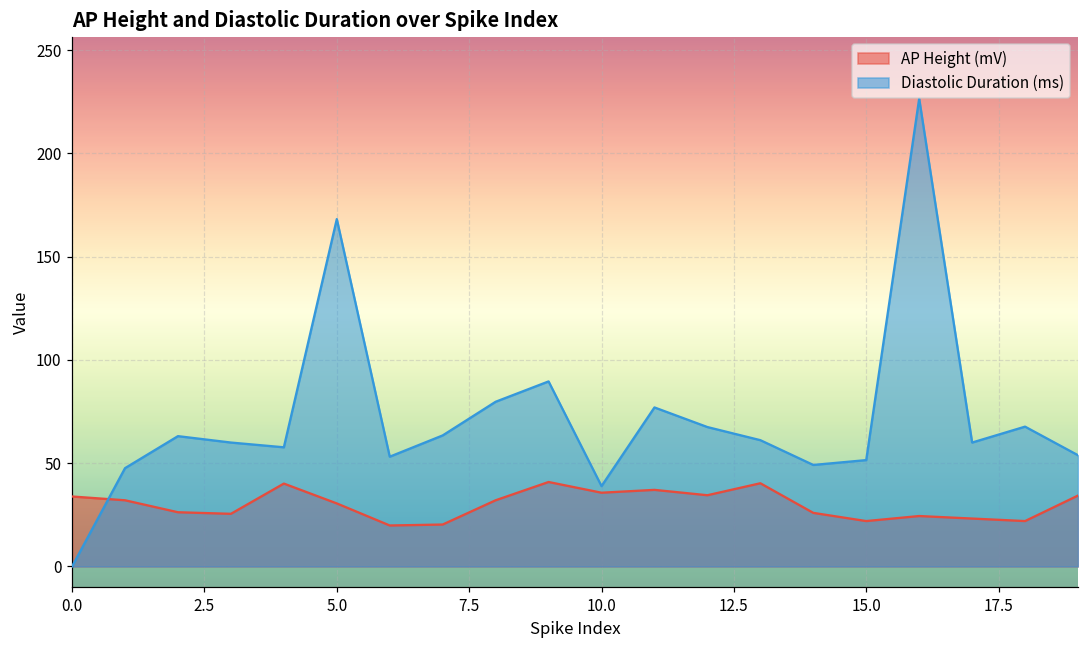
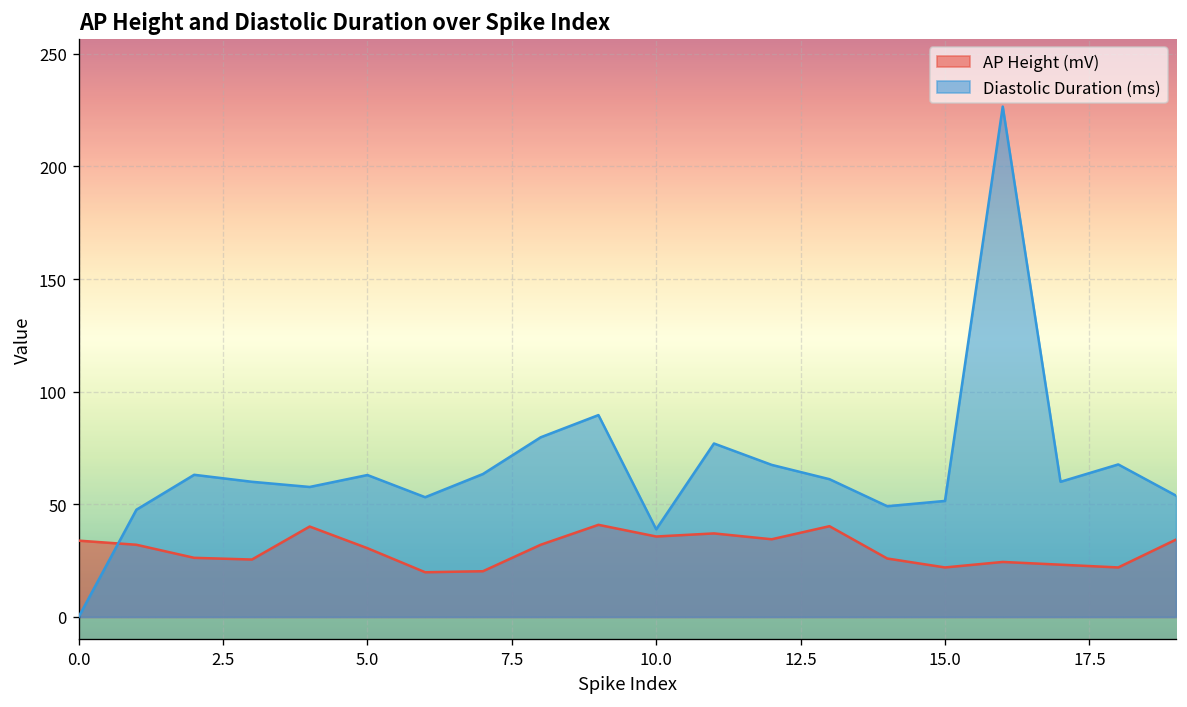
  {
    "AP Height (mV)": {
      "0.0": 34,
      "5.0": 31,
      "10.0": 36,
      "15.0": 22
    },
    "Diastolic Duration (ms)": {
      "0.0": 0,
-     "5.0": 168,
+     "5.0": 63,
      "10.0": 39,
      "15.0": 52
    }
  }
